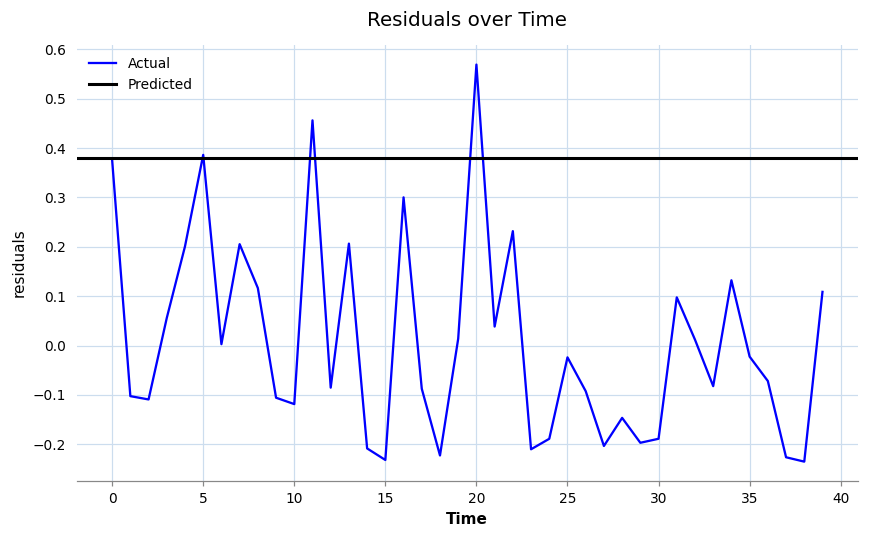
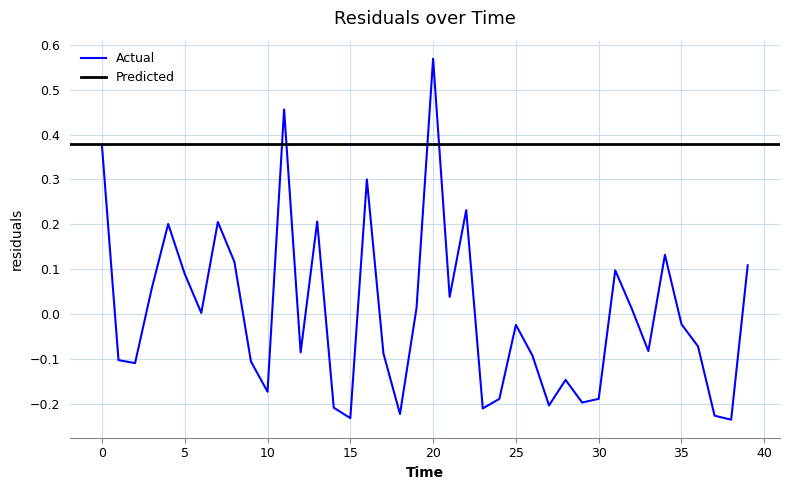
  {
    "0": 0.38,
-   "5": 0.39,
-   "10": -0.12,
+   "5": 0.09,
+   "10": -0.17,
    "15": -0.23,
    "20": 0.57,
    "25": -0.02,
    "30": -0.19,
    "35": -0.02
  }
